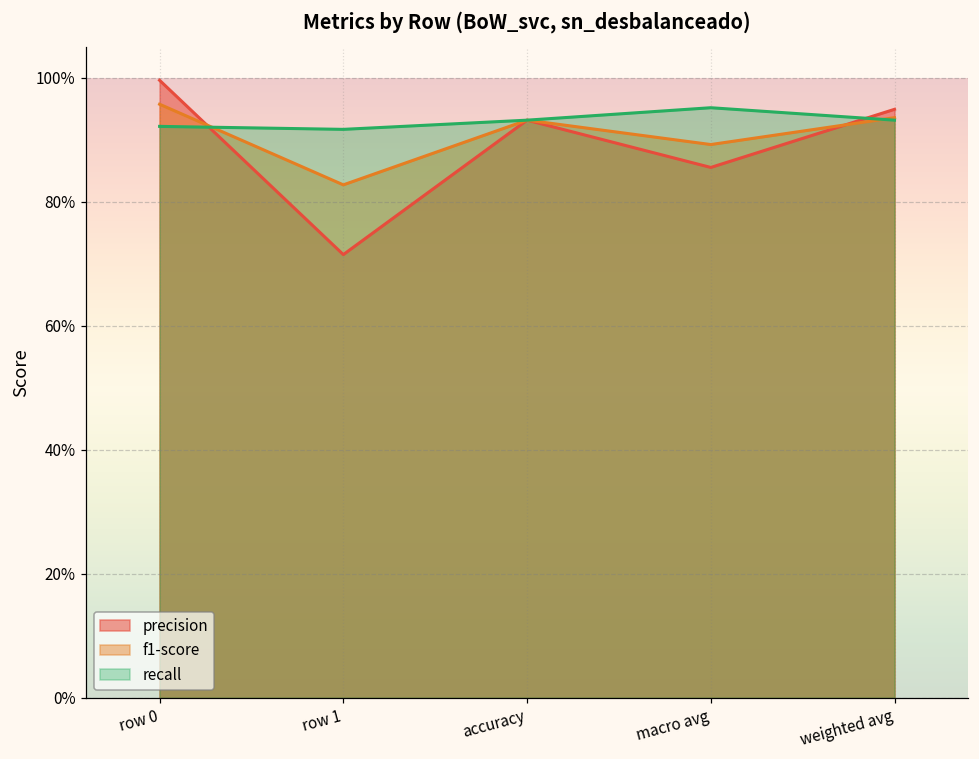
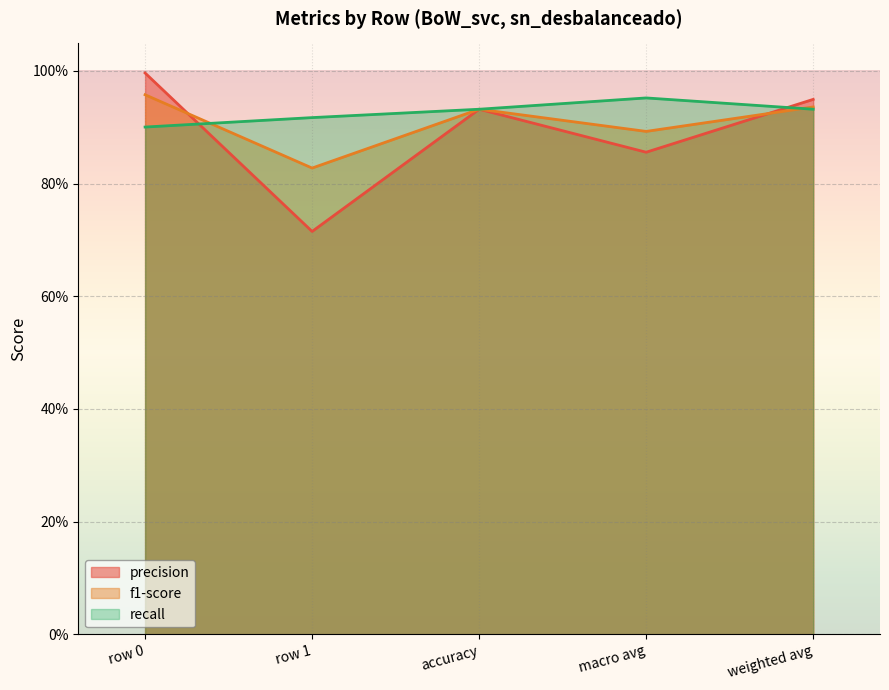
  {
    "recall": {
-     "row 0": "92%",
+     "row 0": "90%",
      "row 1": "92%",
      "macro avg": "95%"
    }
  }
